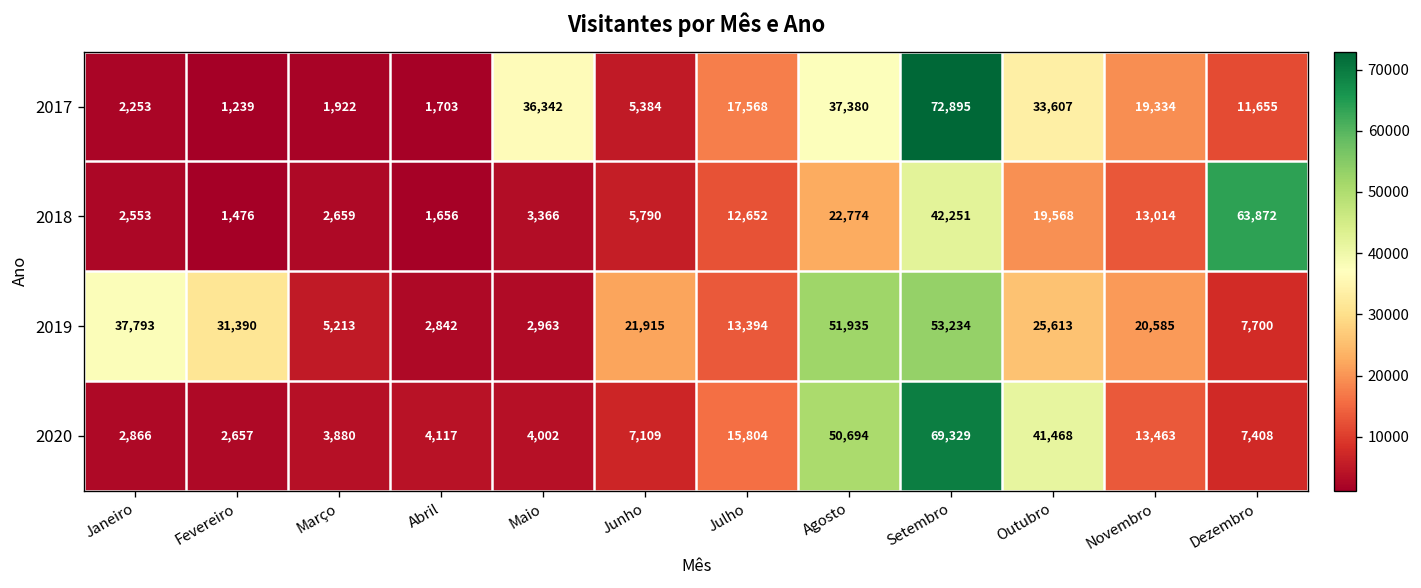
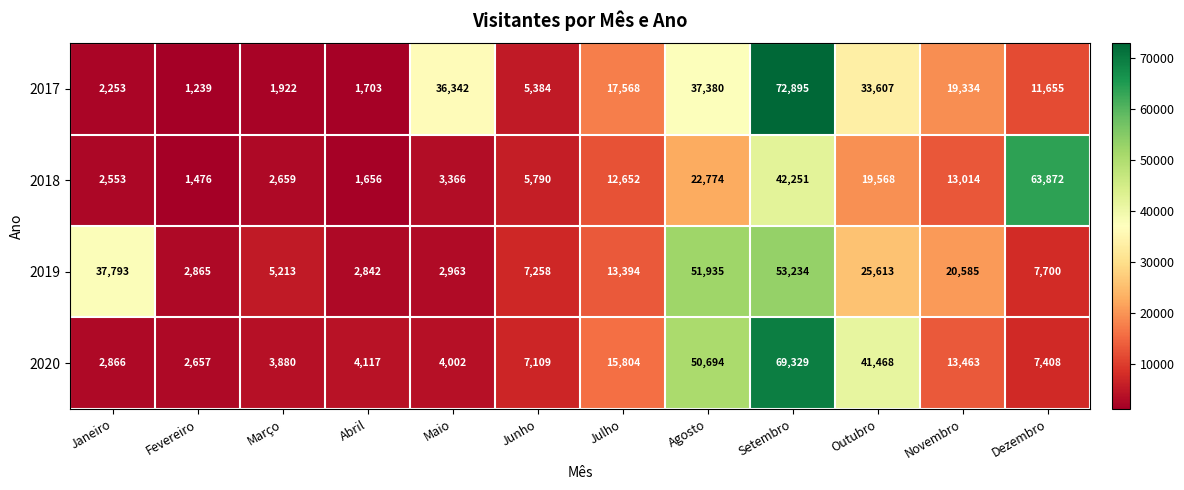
  {
    "2017": {
      "Janeiro": "2,253",
      "Fevereiro": "1,239",
      "Março": "1,922",
      "Abril": "1,703",
      "Maio": "36,342",
      "Junho": "5,384",
      "Julho": "17,568",
      "Agosto": "37,380",
      "Setembro": "72,895",
      "Outubro": "33,607",
      "Novembro": "19,334",
      "Dezembro": "11,655"
    },
    "2018": {
      "Janeiro": "2,553",
      "Fevereiro": "1,476",
      "Março": "2,659",
      "Abril": "1,656",
      "Maio": "3,366",
      "Junho": "5,790",
      "Julho": "12,652",
      "Agosto": "22,774",
      "Setembro": "42,251",
      "Outubro": "19,568",
      "Novembro": "13,014",
      "Dezembro": "63,872"
    },
    "2019": {
      "Janeiro": "37,793",
-     "Fevereiro": "31,390",
+     "Fevereiro": "2,865",
      "Março": "5,213",
      "Abril": "2,842",
      "Maio": "2,963",
-     "Junho": "21,915",
+     "Junho": "7,258",
      "Julho": "13,394",
      "Agosto": "51,935",
      "Setembro": "53,234",
      "Outubro": "25,613",
      "Novembro": "20,585",
      "Dezembro": "7,700"
    },
    "2020": {
      "Janeiro": "2,866",
      "Fevereiro": "2,657",
      "Março": "3,880",
      "Abril": "4,117",
      "Maio": "4,002",
      "Junho": "7,109",
      "Julho": "15,804",
      "Agosto": "50,694",
      "Setembro": "69,329",
      "Outubro": "41,468",
      "Novembro": "13,463",
      "Dezembro": "7,408"
    }
  }
